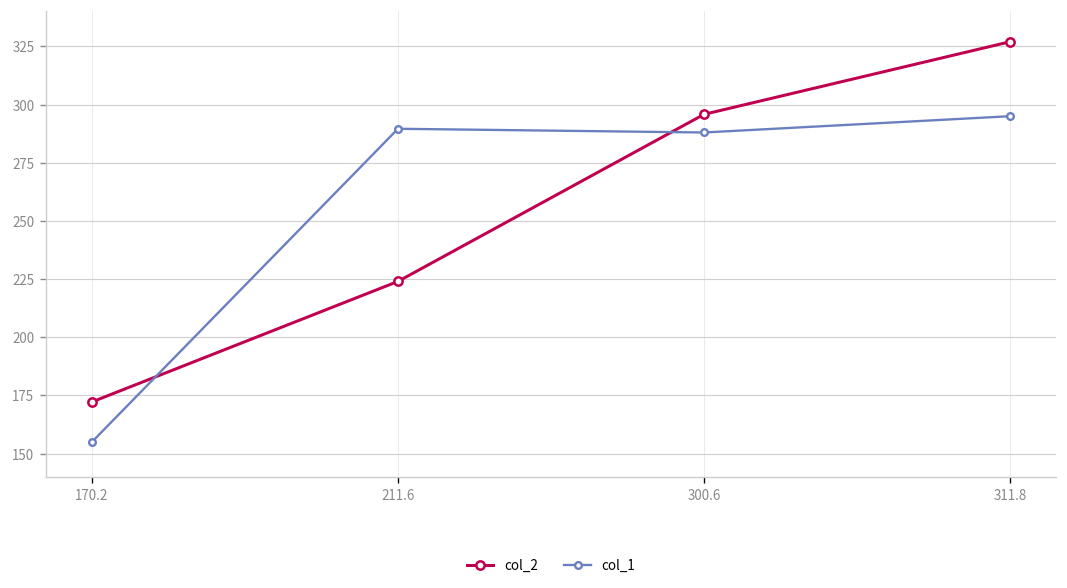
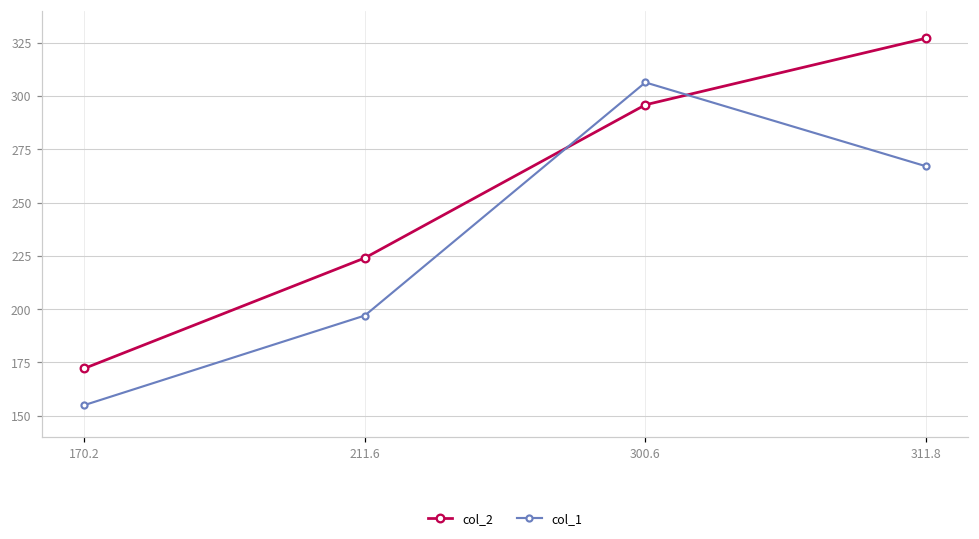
  {
    "col_2": {
      "170.2": 172,
      "211.6": 224,
      "300.6": 296,
      "311.8": 327
    },
    "col_1": {
      "170.2": 155,
-     "211.6": 290,
-     "300.6": 288,
-     "311.8": 295
+     "211.6": 197,
+     "300.6": 306,
+     "311.8": 267
    }
  }
